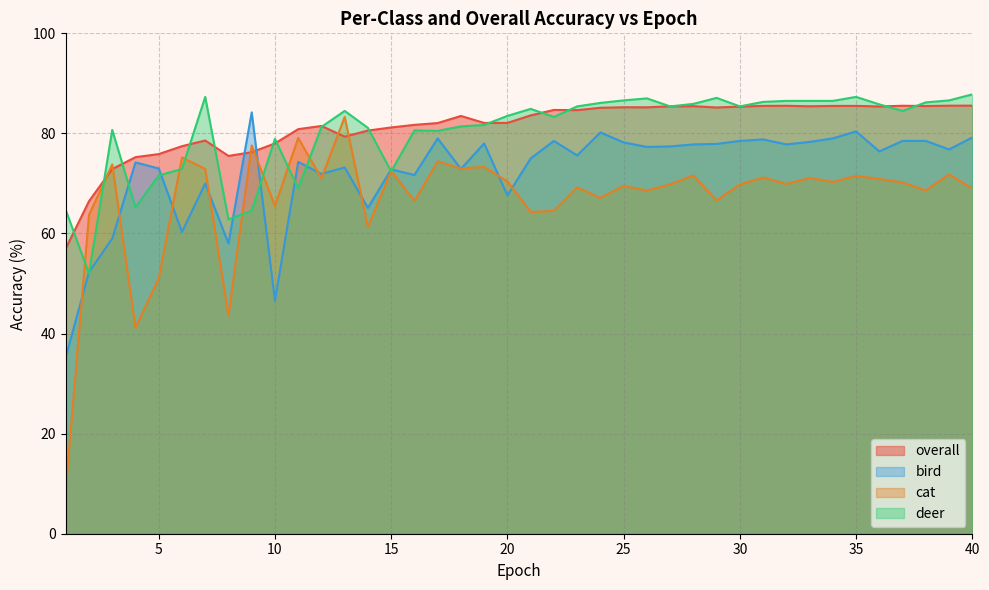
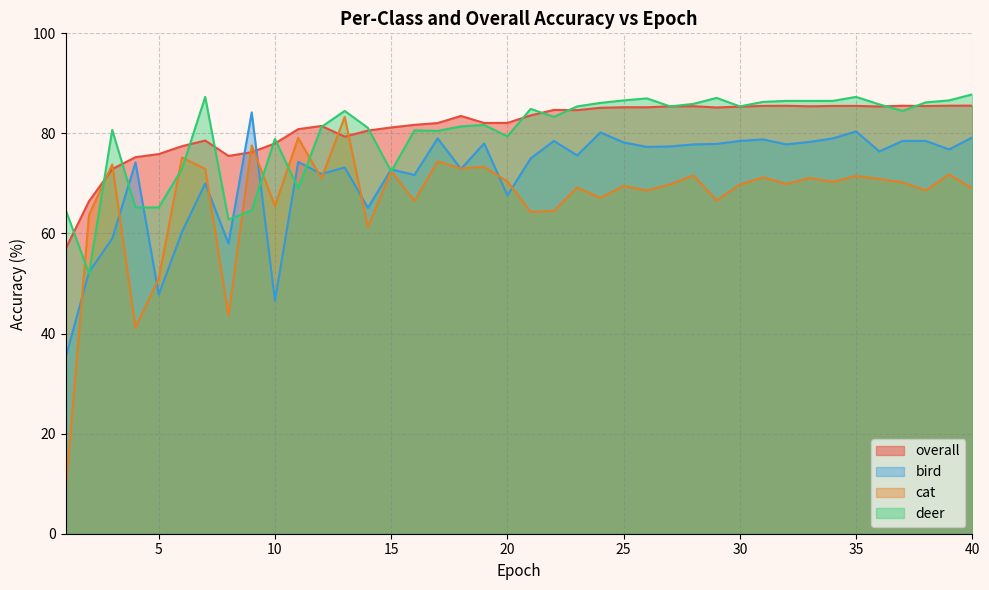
  {
    "bird": {
-     "5": 73,
+     "5": 48,
      "10": 47,
      "20": 68,
      "25": 78,
      "30": 79,
      "35": 80,
      "40": 79
    },
    "deer": {
-     "5": 72,
+     "5": 65,
      "10": 79,
-     "20": 84,
+     "20": 79,
      "25": 87,
      "35": 87,
      "40": 88
    }
  }
